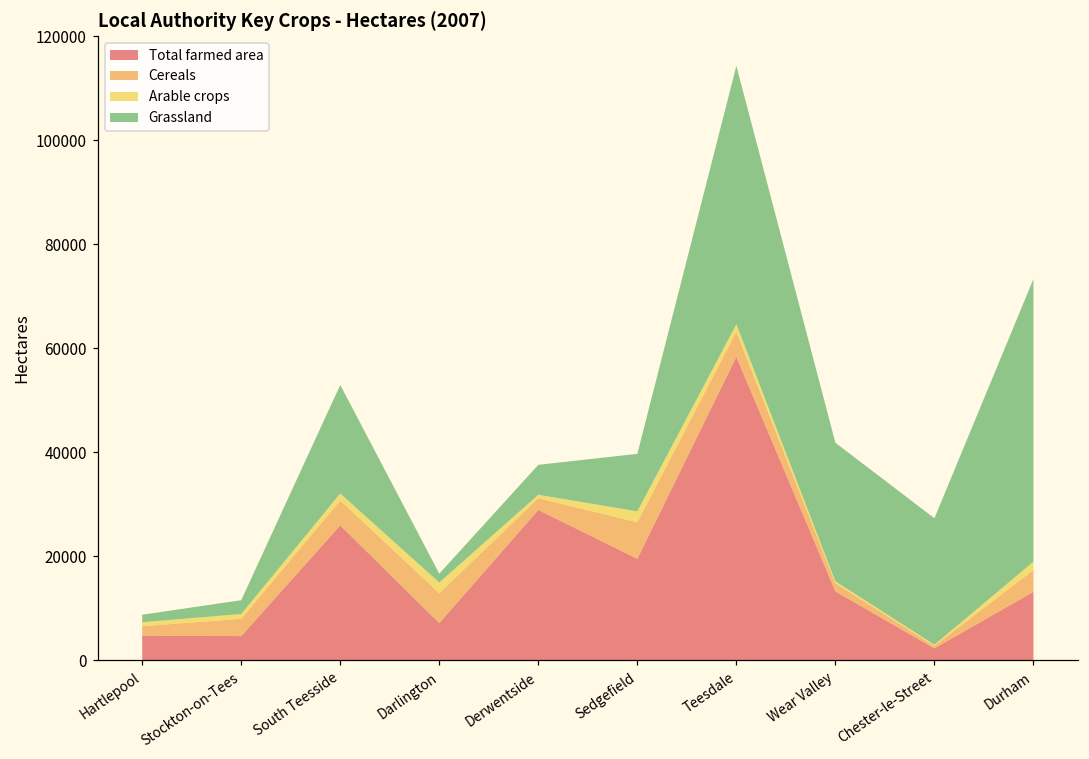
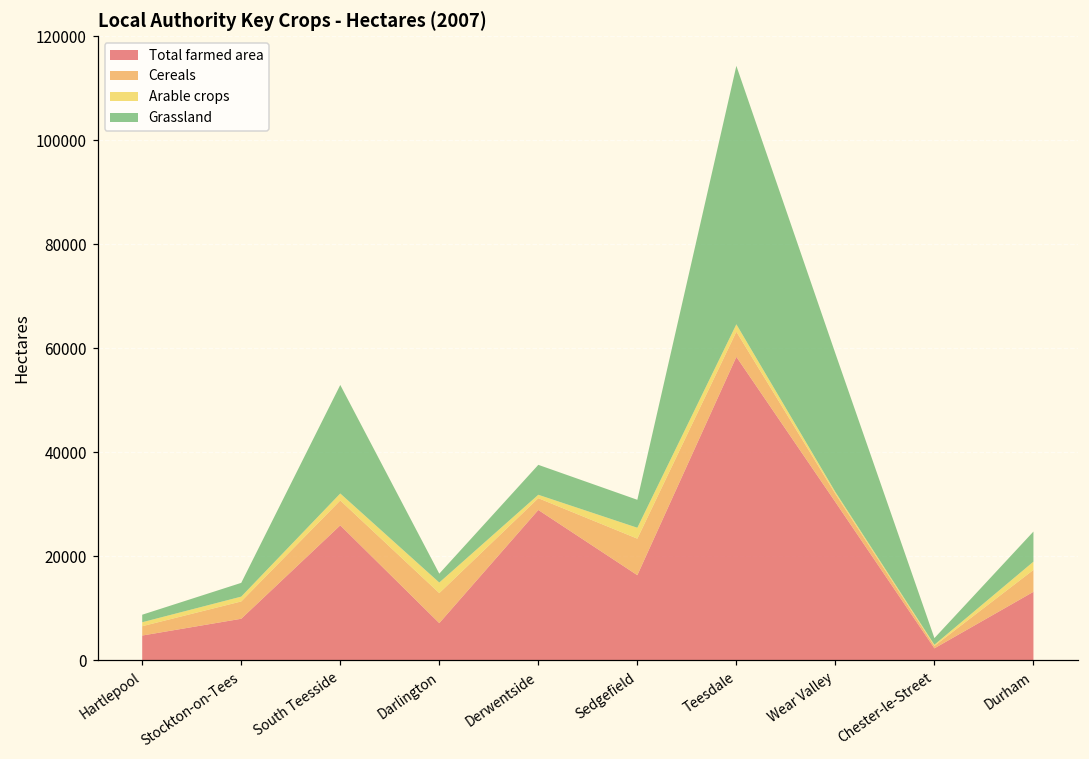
  {
    "Total farmed area": {
      "Hartlepool": 5000,
-     "Stockton-on-Tees": 5000,
+     "Stockton-on-Tees": 8000,
      "South Teesside": 26000,
      "Darlington": 7000,
      "Derwentside": 29000,
-     "Sedgefield": 19000,
+     "Sedgefield": 16000,
      "Teesdale": 58000,
-     "Wear Valley": 13000,
+     "Wear Valley": 30000,
      "Durham": 13000
    },
    "Grassland": {
      "Hartlepool": 1000,
      "Stockton-on-Tees": 3000,
      "South Teesside": 21000,
      "Darlington": 2000,
      "Derwentside": 6000,
-     "Sedgefield": 11000,
+     "Sedgefield": 5000,
      "Teesdale": 50000,
      "Wear Valley": 27000,
-     "Chester-le-Street": 24000,
-     "Durham": 54000
+     "Chester-le-Street": 1000,
+     "Durham": 6000
    }
  }
